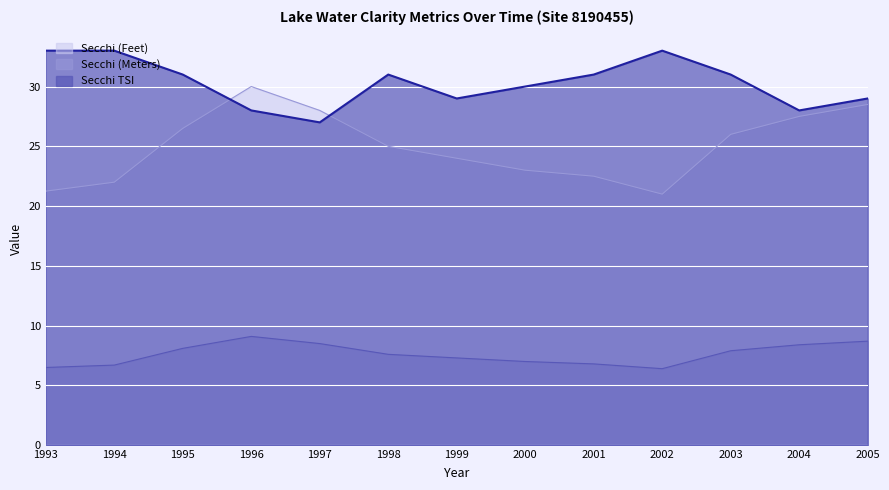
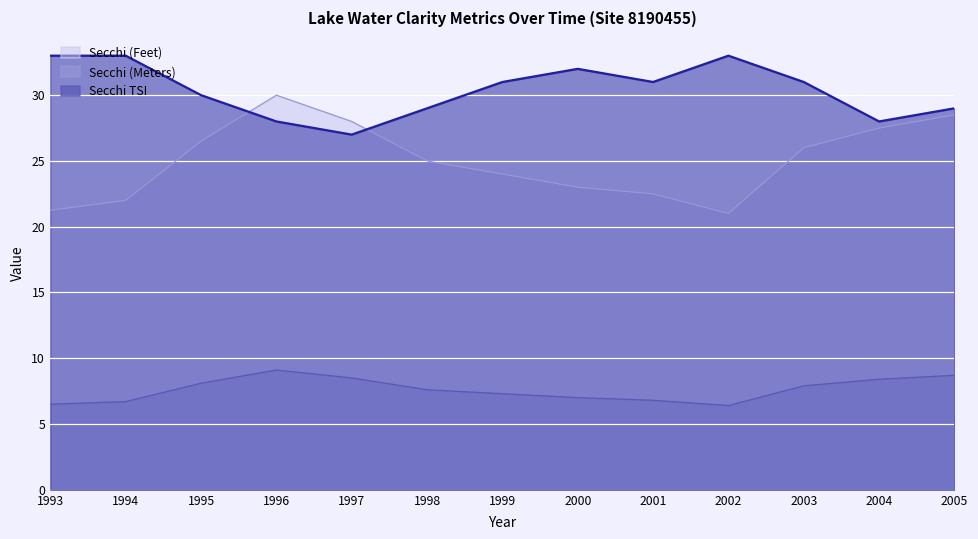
  {
    "Secchi TSI": {
      "1993": 33,
      "1994": 33,
-     "1995": 31,
+     "1995": 30,
      "1996": 28,
      "1997": 27,
-     "1998": 31,
-     "1999": 29,
-     "2000": 30,
+     "1998": 29,
+     "1999": 31,
+     "2000": 32,
      "2001": 31,
      "2002": 33,
      "2003": 31,
      "2004": 28,
      "2005": 29
    }
  }
